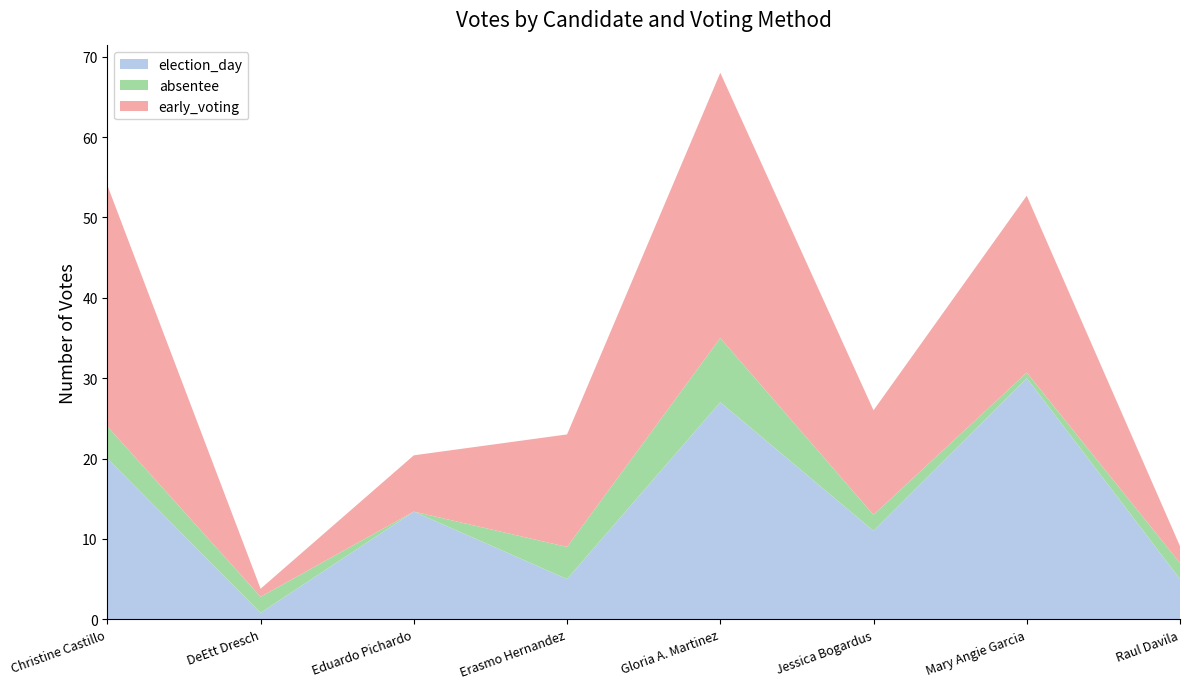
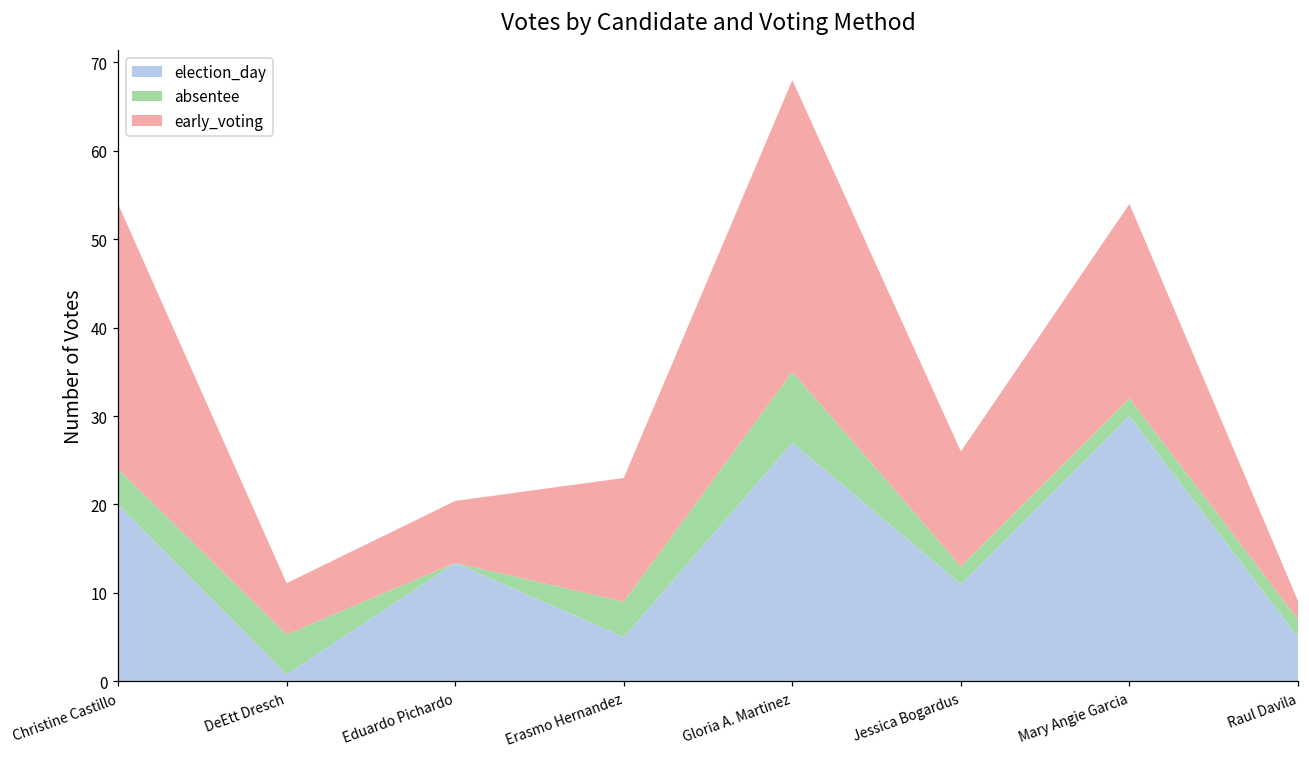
  {
    "election_day": {
      "Christine Castillo": 20,
      "DeEtt Dresch": 1,
      "Erasmo Hernandez": 5,
      "Gloria A. Martinez": 27,
      "Jessica Bogardus": 11,
      "Mary Angie Garcia": 30,
      "Raul Davila": 5
    },
    "absentee": {
      "Christine Castillo": 4,
-     "DeEtt Dresch": 2,
+     "DeEtt Dresch": 5,
      "Erasmo Hernandez": 4,
      "Gloria A. Martinez": 8,
      "Jessica Bogardus": 2,
-     "Mary Angie Garcia": 1,
+     "Mary Angie Garcia": 2,
      "Raul Davila": 2
    },
    "early_voting": {
      "Christine Castillo": 30,
-     "DeEtt Dresch": 1,
+     "DeEtt Dresch": 6,
      "Eduardo Pichardo": 7,
      "Erasmo Hernandez": 14,
      "Gloria A. Martinez": 33,
      "Jessica Bogardus": 13,
      "Mary Angie Garcia": 22,
      "Raul Davila": 2
    }
  }
